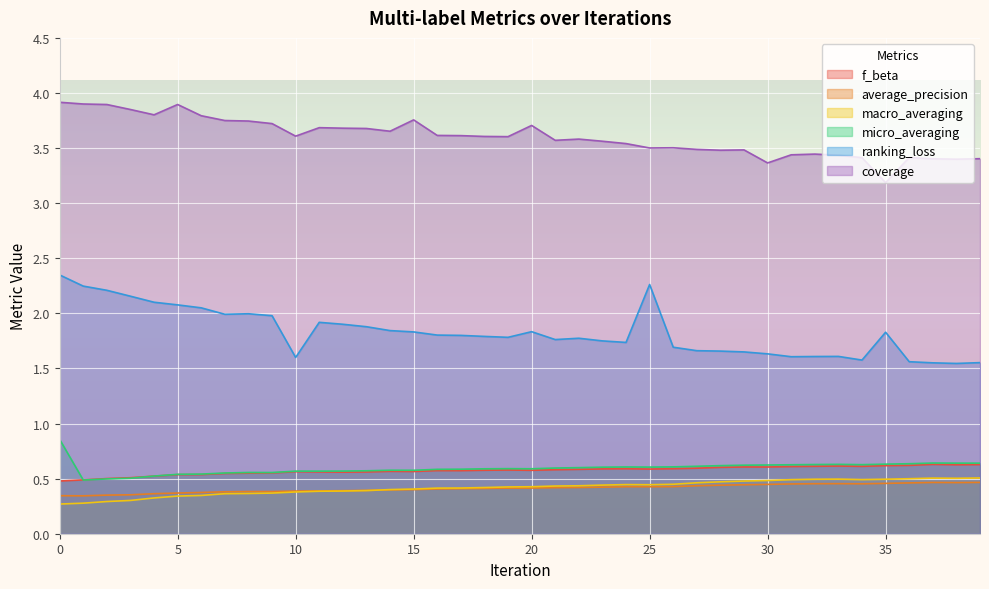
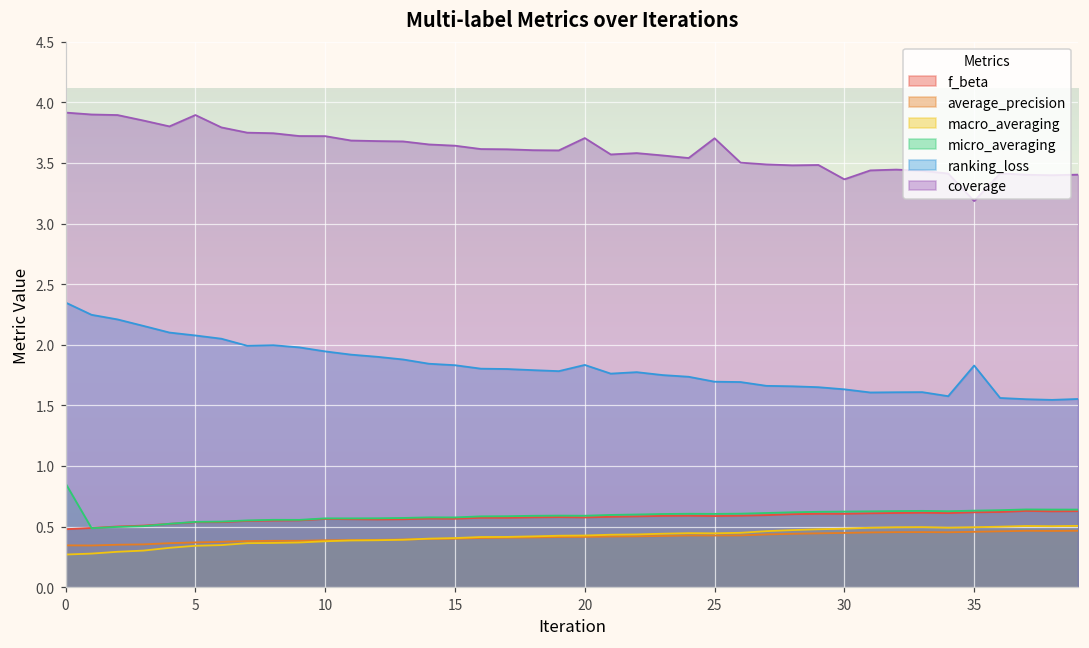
  {
    "micro_averaging": {
      "0": 0.86
    },
    "ranking_loss": {
      "0": 2.35,
      "5": 2.08,
-     "10": 1.60,
+     "10": 1.95,
      "15": 1.83,
      "20": 1.83,
-     "25": 2.26,
+     "25": 1.70,
      "30": 1.63,
      "35": 1.83
    },
    "coverage": {
      "0": 3.92,
      "5": 3.90,
-     "10": 3.61,
-     "15": 3.76,
+     "10": 3.72,
+     "15": 3.64,
      "20": 3.71,
-     "25": 3.50,
+     "25": 3.70,
      "30": 3.37,
      "35": 3.19
    }
  }
